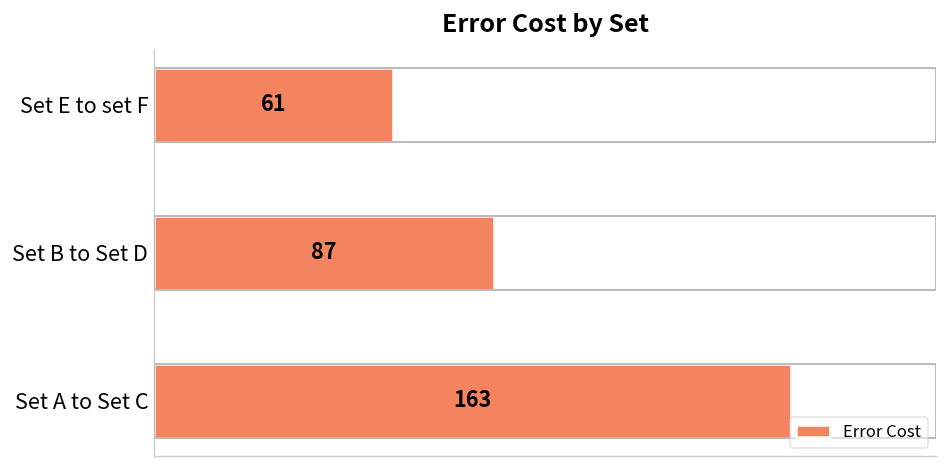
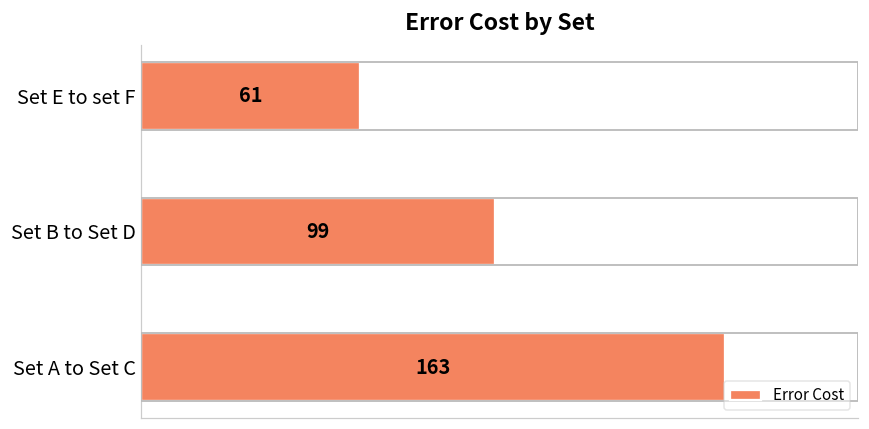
  {
    "Set E to set F": 61,
-   "Set B to Set D": 87,
+   "Set B to Set D": 99,
    "Set A to Set C": 163
  }
